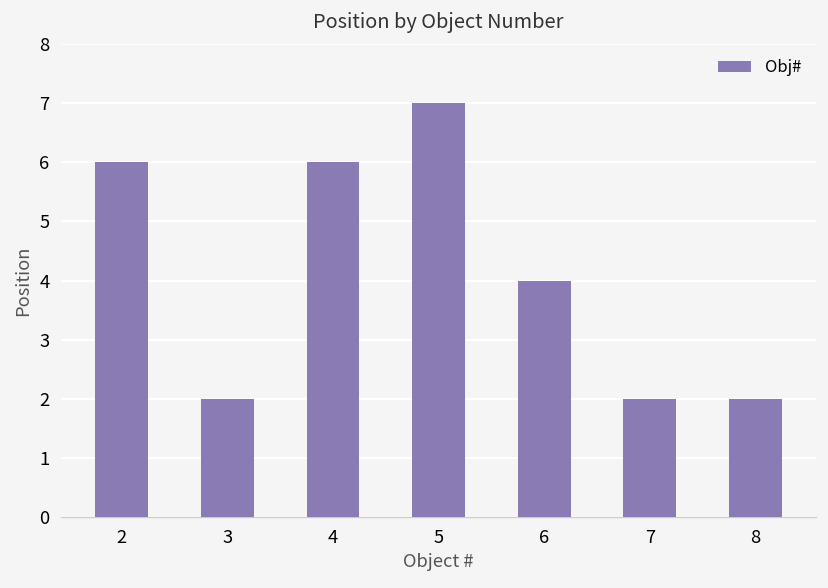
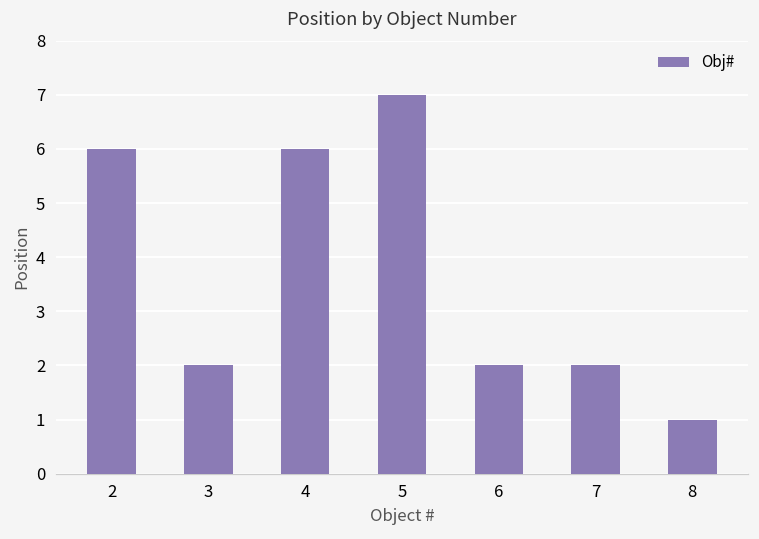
  {
    "2": 6,
    "3": 2,
    "4": 6,
    "5": 7,
-   "6": 4,
+   "6": 2,
    "7": 2,
-   "8": 2
+   "8": 1
  }
